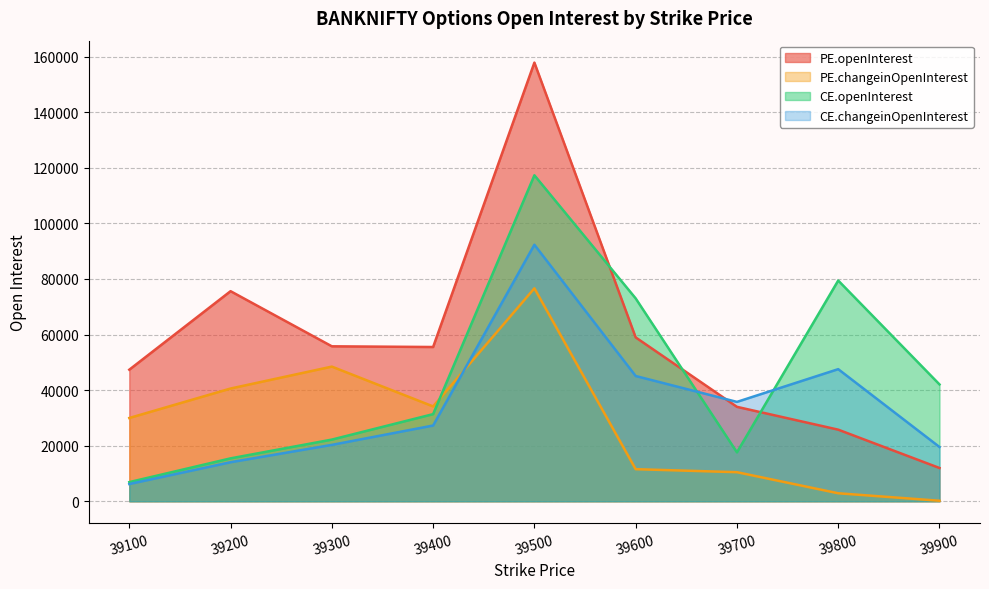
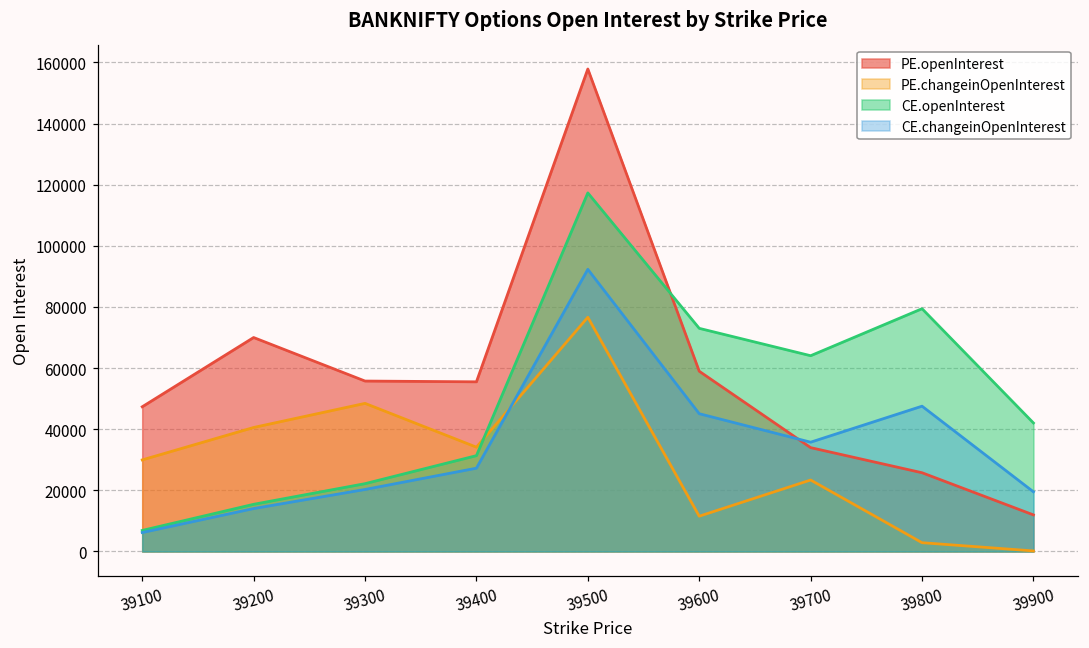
  {
    "PE.openInterest": {
      "39100": 47000,
-     "39200": 76000,
+     "39200": 70000,
      "39300": 56000,
      "39400": 56000,
      "39500": 158000,
      "39600": 59000,
      "39700": 34000,
      "39800": 26000,
      "39900": 12000
    },
    "PE.changeinOpenInterest": {
      "39100": 30000,
      "39200": 41000,
      "39300": 48000,
      "39400": 34000,
      "39500": 77000,
      "39600": 12000,
-     "39700": 10000,
+     "39700": 23000,
      "39800": 3000,
      "39900": 0
    },
    "CE.openInterest": {
      "39200": 15000,
      "39300": 22000,
      "39400": 31000,
      "39500": 117000,
      "39600": 73000,
-     "39700": 18000,
+     "39700": 64000,
      "39800": 79000,
      "39900": 42000
    },
    "CE.changeinOpenInterest": {
      "39200": 14000,
      "39300": 20000,
      "39400": 27000,
      "39500": 92000,
      "39600": 45000,
      "39700": 36000,
      "39800": 48000,
      "39900": 20000
    }
  }
